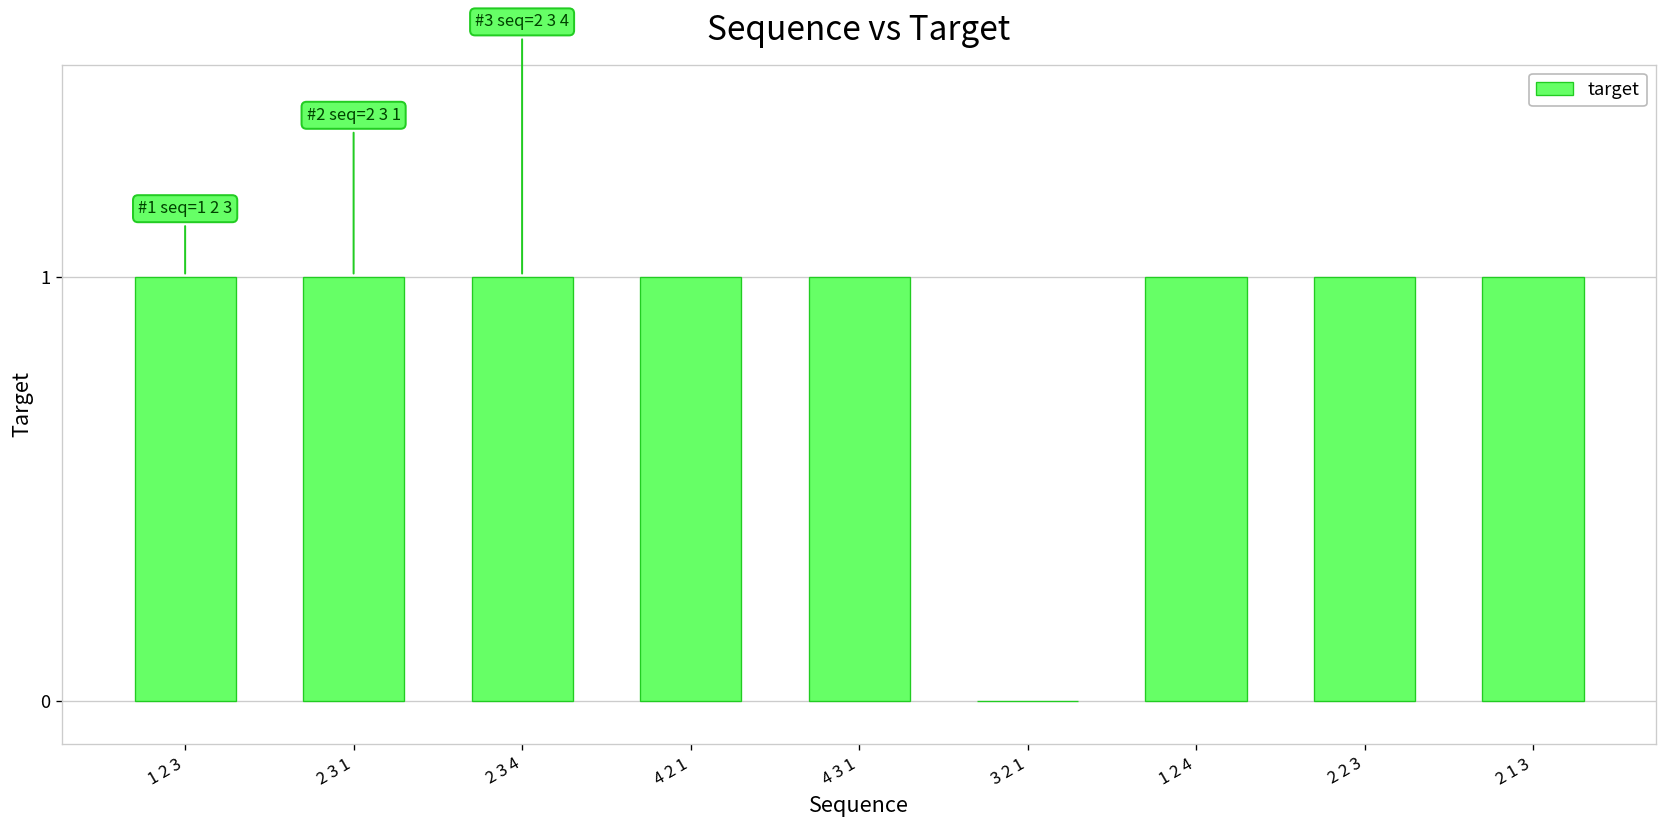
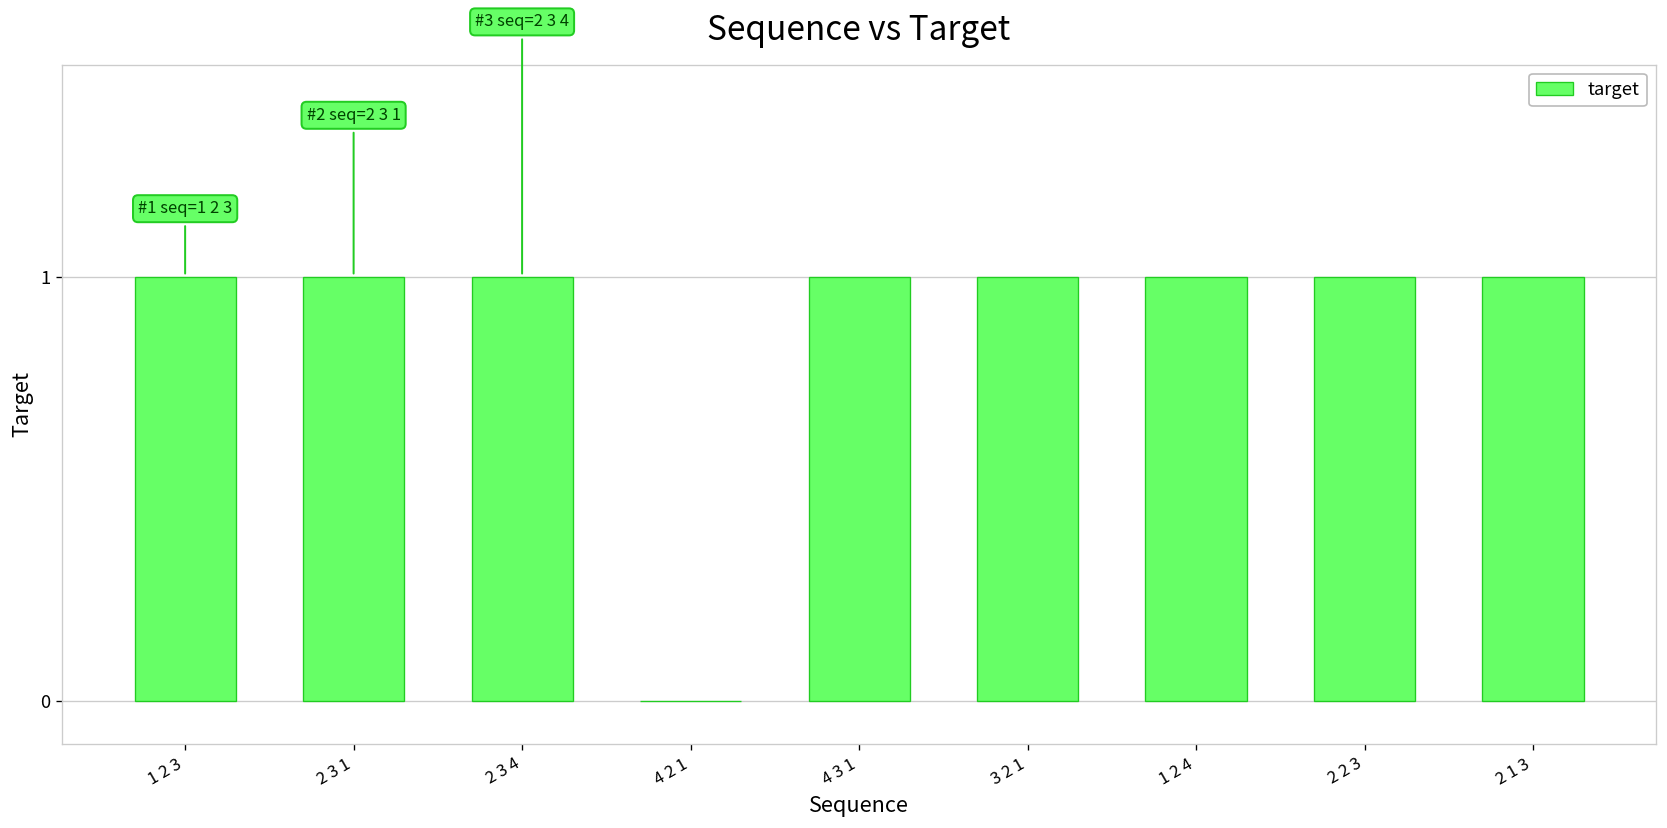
  {
-   "4 2 1": 1,
+   "4 2 1": 0,
    "4 3 1": 1,
-   "3 2 1": 0,
+   "3 2 1": 1,
    "1 2 4": 1,
    "2 2 3": 1,
    "2 1 3": 1
  }
